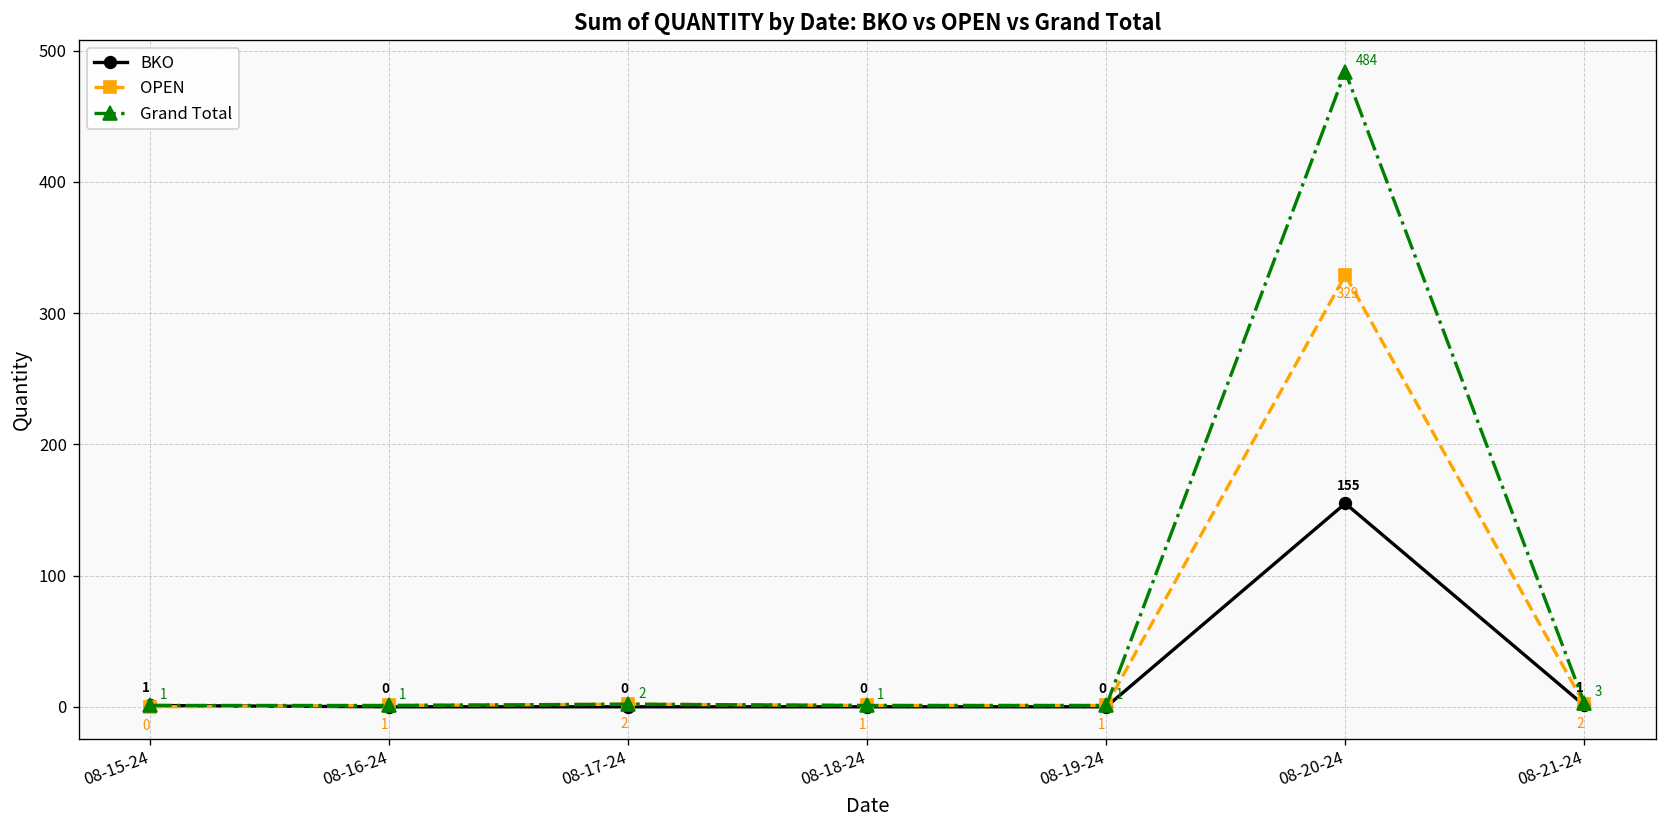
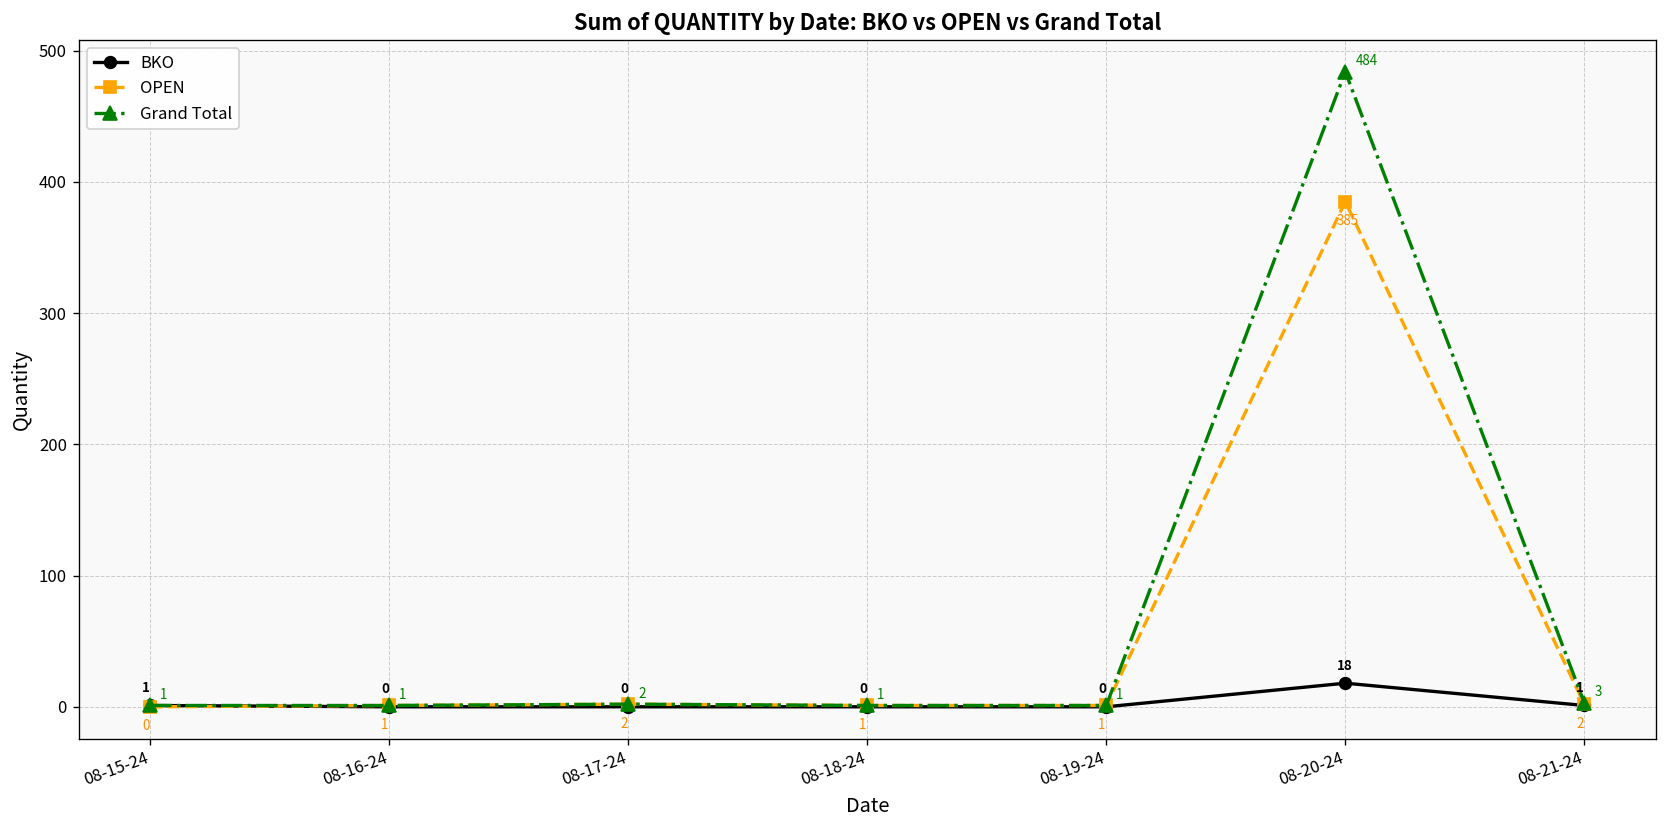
  {
    "BKO": {
-     "08-20-24": 155
+     "08-20-24": 18
    },
    "OPEN": {
-     "08-20-24": 329
+     "08-20-24": 385
    },
    "Grand Total": {
      "08-20-24": 484
    }
  }
